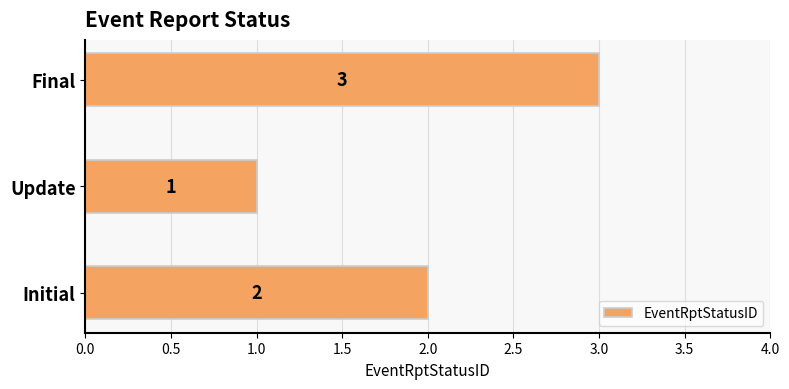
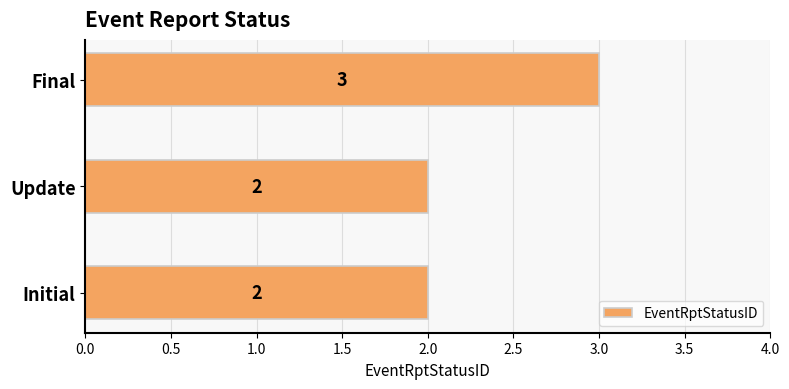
  {
    "Final": 3,
-   "Update": 1,
+   "Update": 2,
    "Initial": 2
  }
